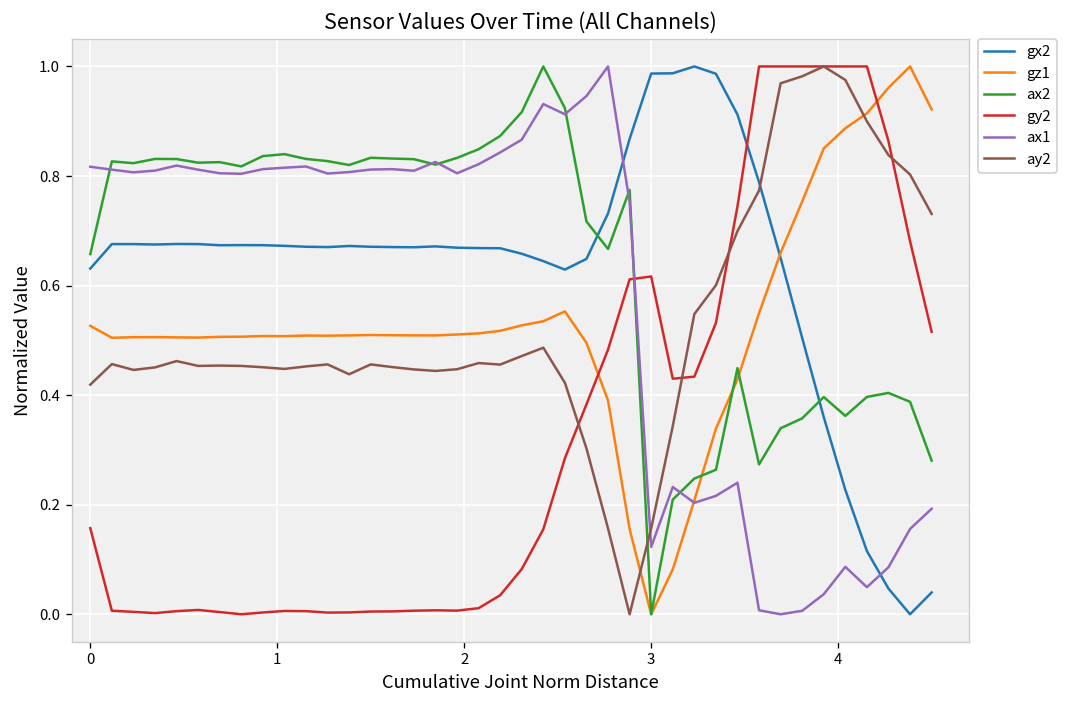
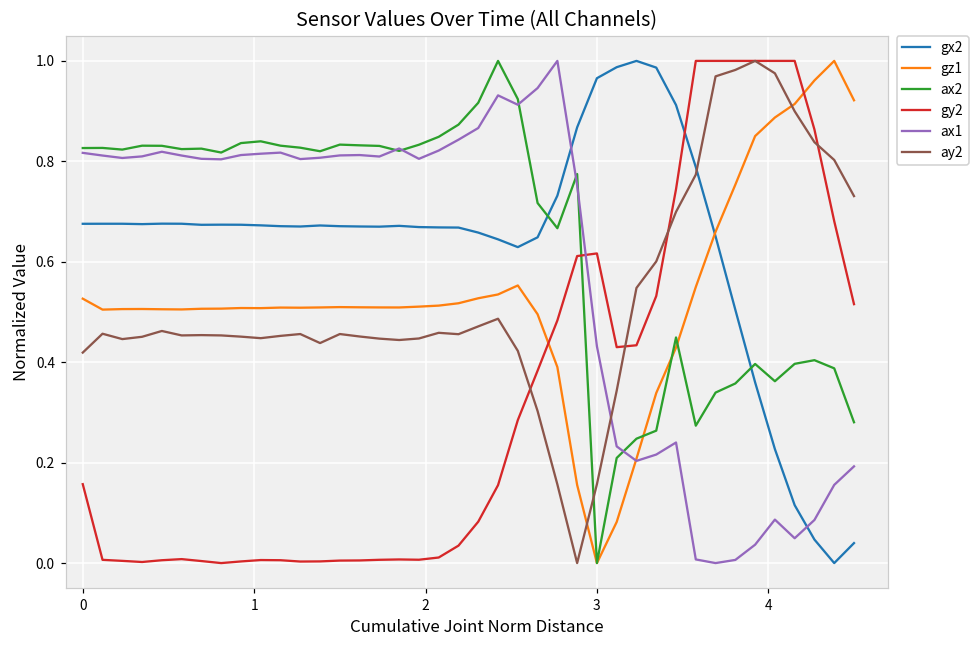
  {
    "gx2": {
-     "0": 0.63,
-     "3": 0.99
+     "0": 0.68,
+     "3": 0.97
    },
    "gz1": {
      "0": 0.53
    },
    "ax2": {
-     "0": 0.66
+     "0": 0.83
    },
    "gy2": {
      "0": 0.16,
      "3": 0.62
    },
    "ax1": {
      "0": 0.82,
-     "3": 0.12
+     "3": 0.43
    },
    "ay2": {
      "0": 0.42,
      "3": 0.16
    }
  }
